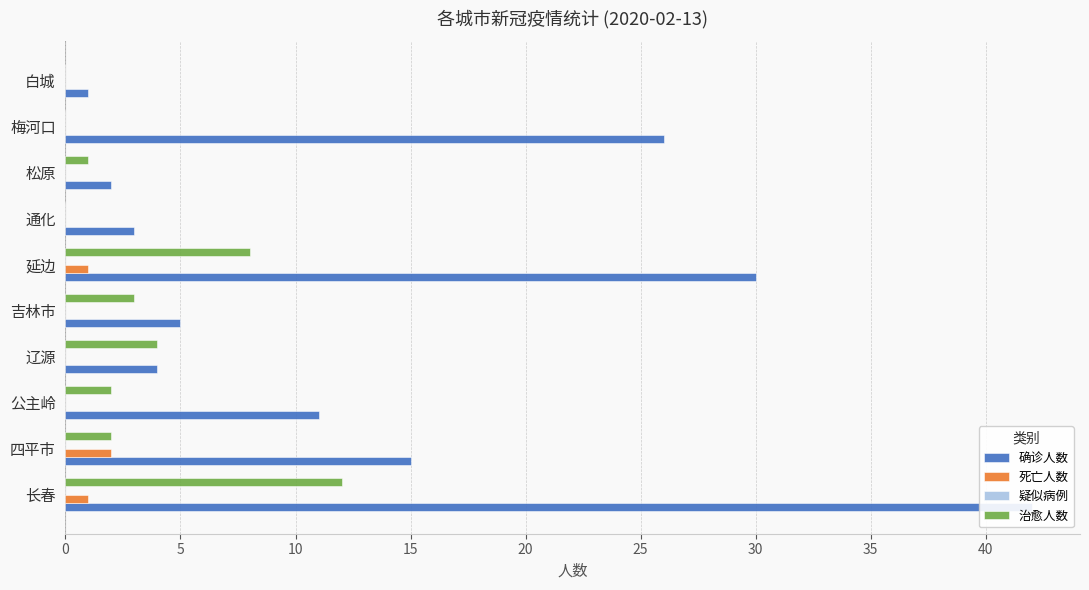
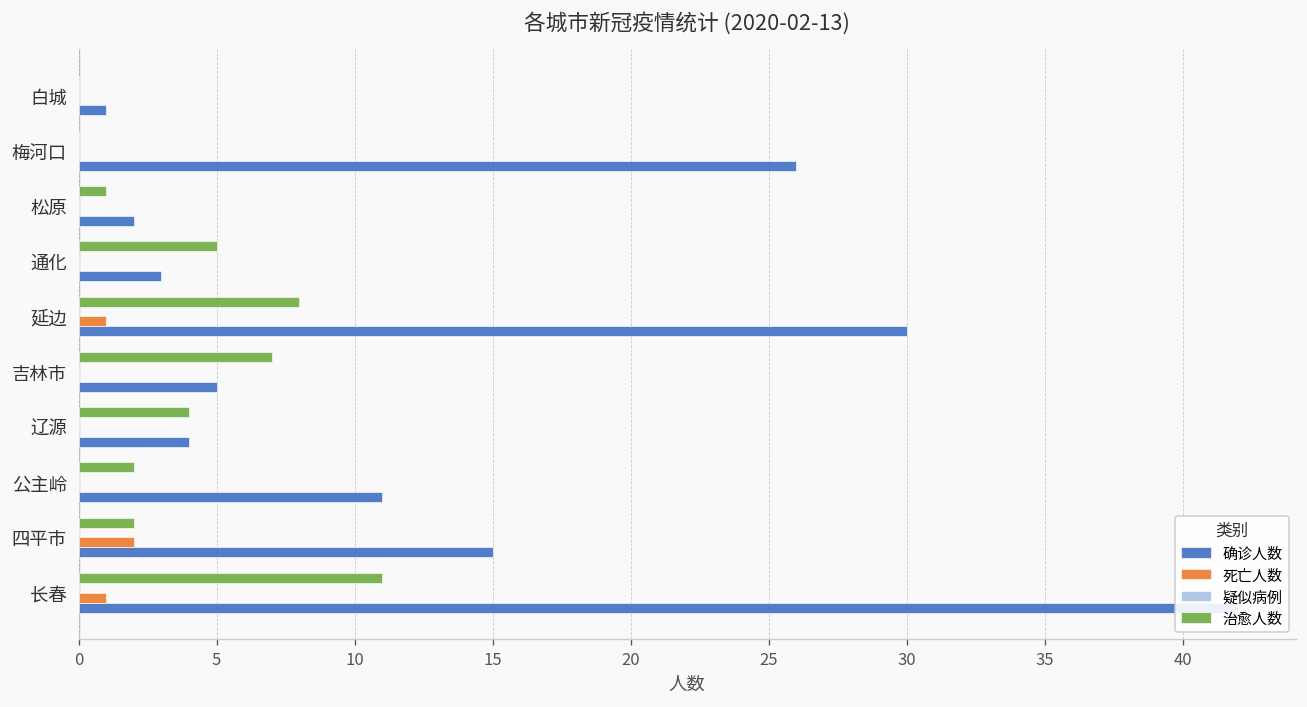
  {
    "确诊人数": {
      "白城": 1,
      "梅河口": 26,
      "松原": 2,
      "通化": 3,
      "延边": 30,
      "吉林市": 5,
      "辽源": 4,
      "公主岭": 11,
      "四平市": 15
    },
    "死亡人数": {
      "白城": 0,
      "梅河口": 0,
      "松原": 0,
      "通化": 0,
      "延边": 1,
      "吉林市": 0,
      "辽源": 0,
      "公主岭": 0,
      "四平市": 2,
      "长春": 1
    },
    "疑似病例": {
      "白城": 0,
      "梅河口": 0,
      "松原": 0,
      "通化": 0,
      "延边": 0,
      "吉林市": 0,
      "辽源": 0,
      "公主岭": 0,
      "四平市": 0,
      "长春": 0
    },
    "治愈人数": {
      "白城": 0,
      "梅河口": 0,
      "松原": 1,
-     "通化": 0,
+     "通化": 5,
      "延边": 8,
-     "吉林市": 3,
+     "吉林市": 7,
      "辽源": 4,
      "公主岭": 2,
      "四平市": 2,
-     "长春": 12
+     "长春": 11
    }
  }
